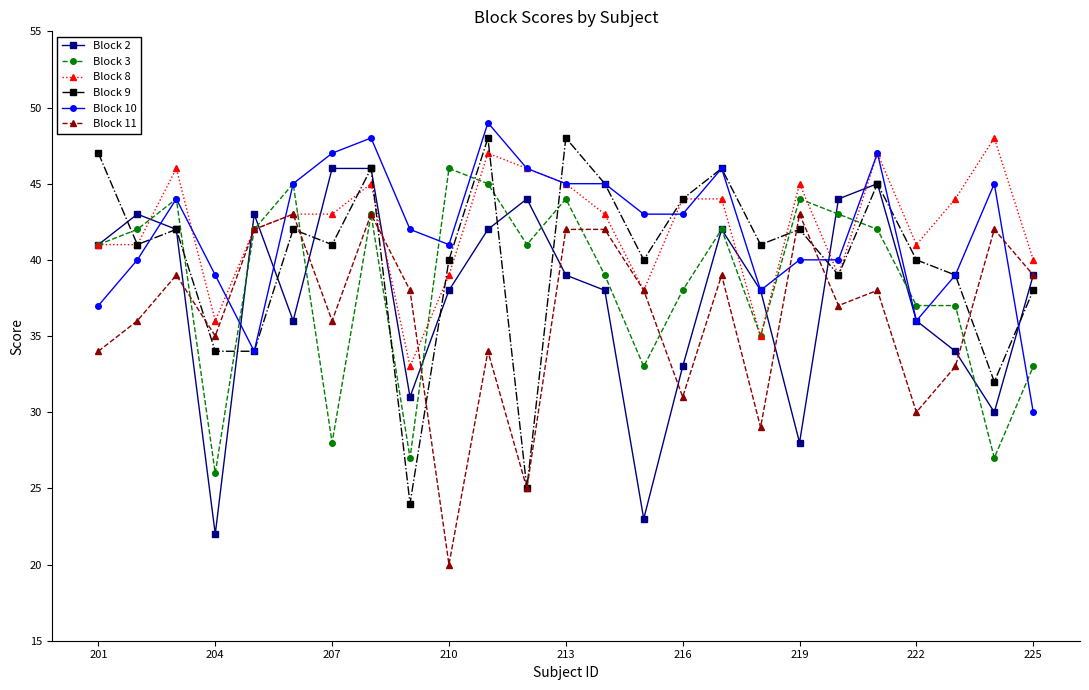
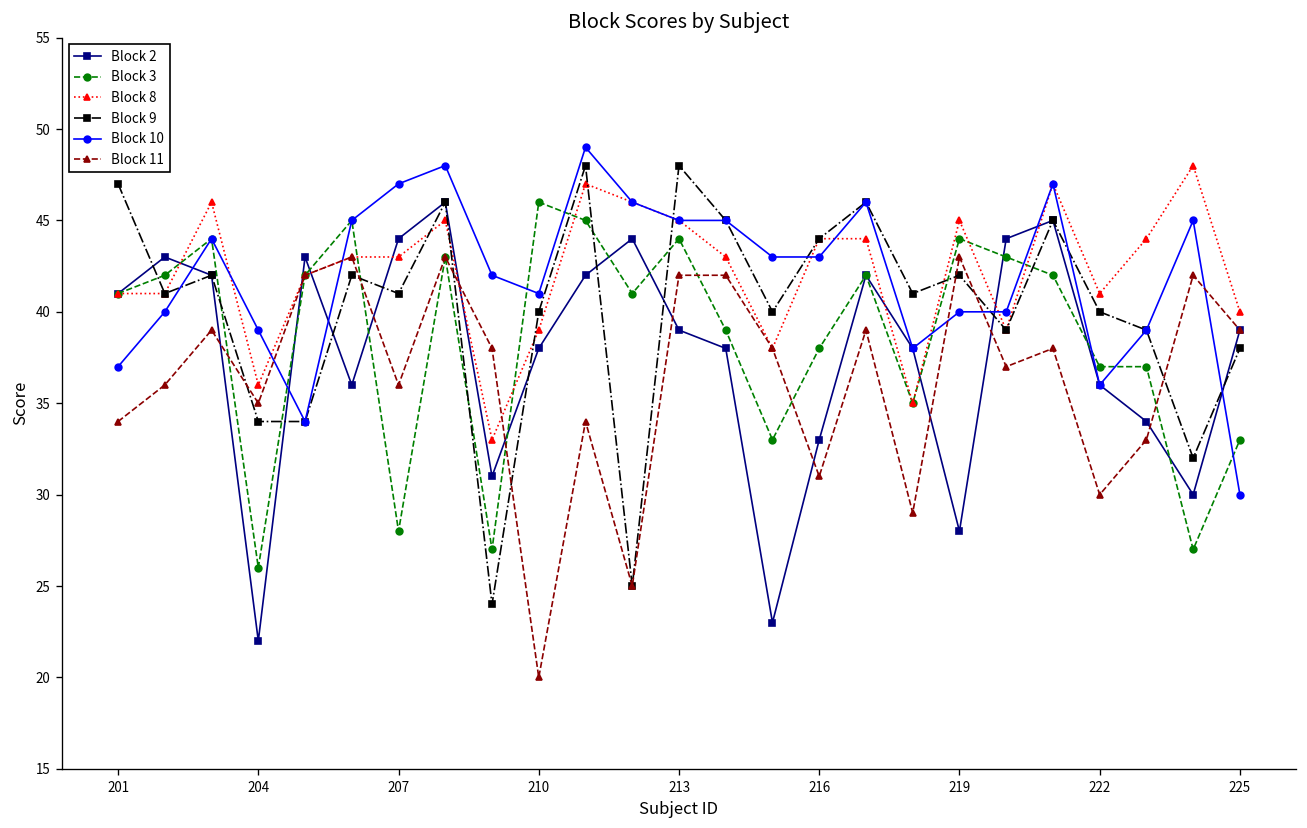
  {
    "Block 2": {
      "204": 22,
-     "207": 46,
+     "207": 44,
      "210": 38,
      "213": 39,
      "216": 33,
      "219": 28
    },
    "Block 3": {
      "204": 26,
      "207": 28,
      "210": 46,
      "213": 44,
      "216": 38,
      "219": 44,
      "222": 37,
      "225": 33
    },
    "Block 8": {
      "204": 36,
      "207": 43,
      "210": 39,
      "219": 45,
      "222": 41,
      "225": 40
    },
    "Block 9": {
      "201": 47,
      "204": 34,
      "207": 41,
      "210": 40,
      "213": 48,
      "219": 42,
      "222": 40,
      "225": 38
    },
    "Block 10": {
      "201": 37,
      "204": 39,
      "207": 47,
      "210": 41,
      "216": 43,
      "219": 40,
      "225": 30
    },
    "Block 11": {
      "201": 34,
      "204": 35,
      "207": 36,
      "210": 20,
      "213": 42,
      "216": 31,
      "219": 43,
      "222": 30
    }
  }
